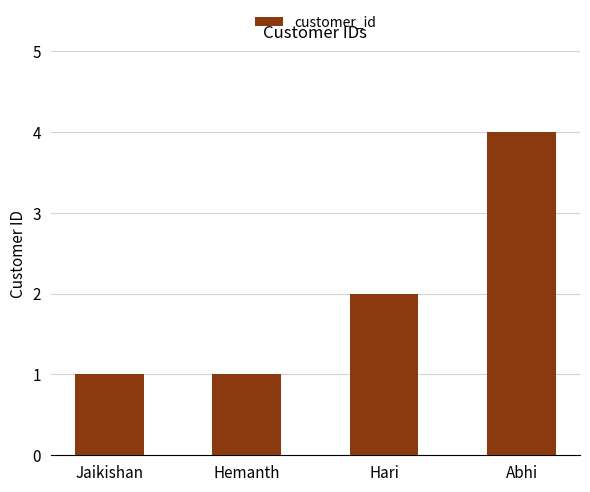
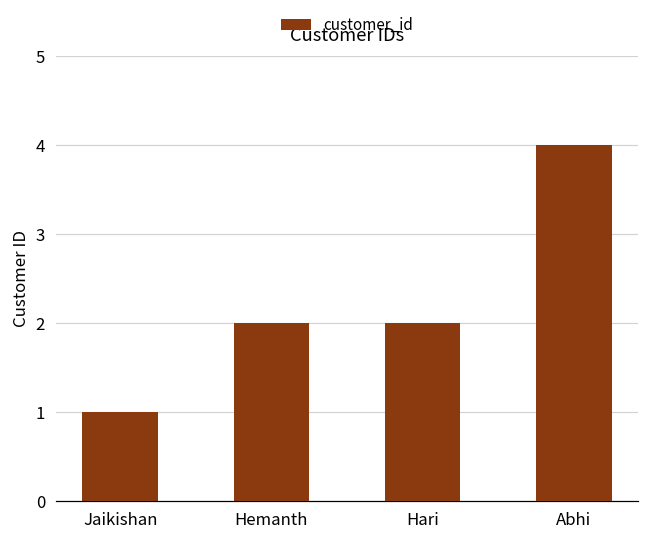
  {
    "Jaikishan": 1,
-   "Hemanth": 1,
+   "Hemanth": 2,
    "Hari": 2,
    "Abhi": 4
  }
